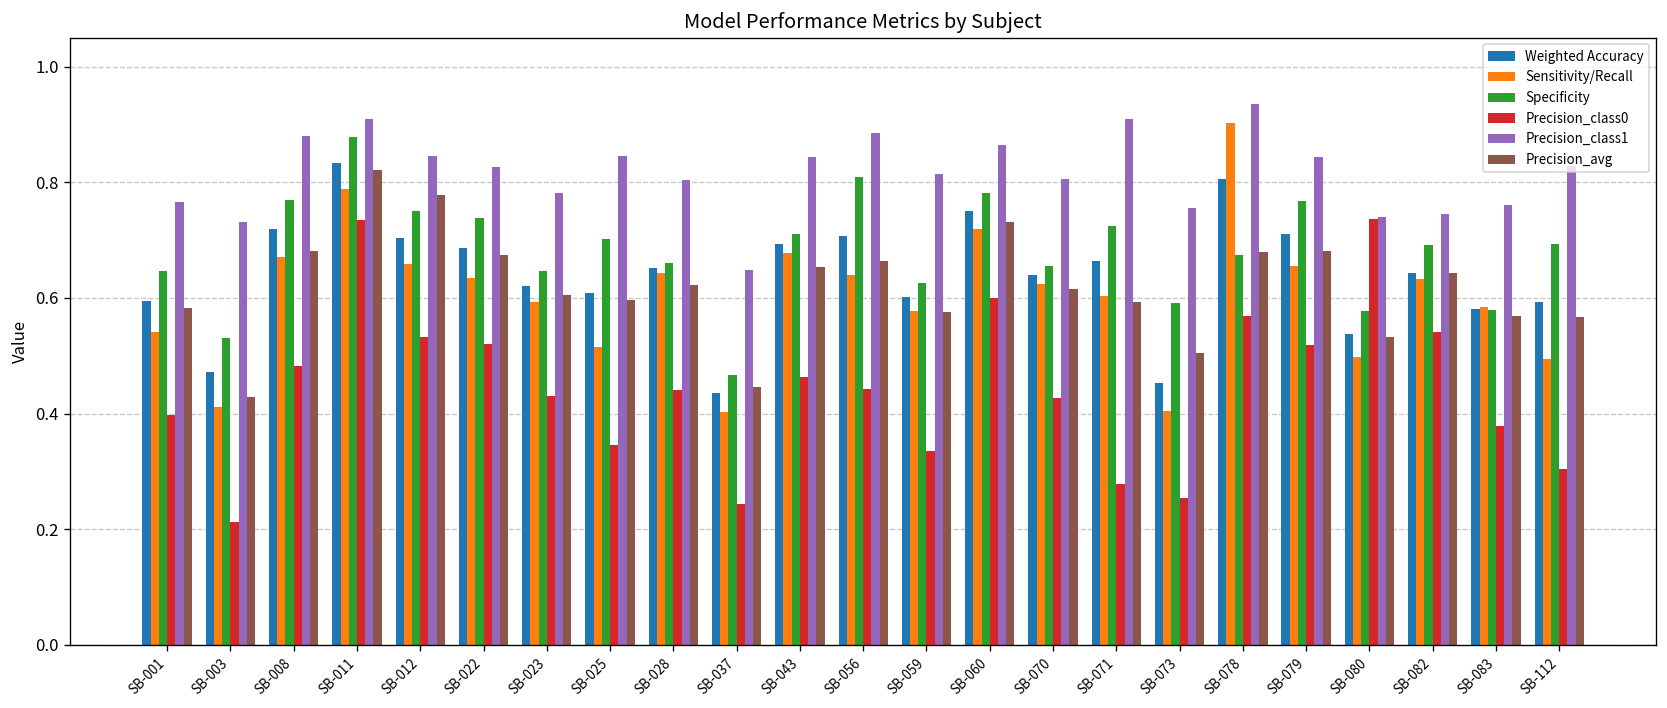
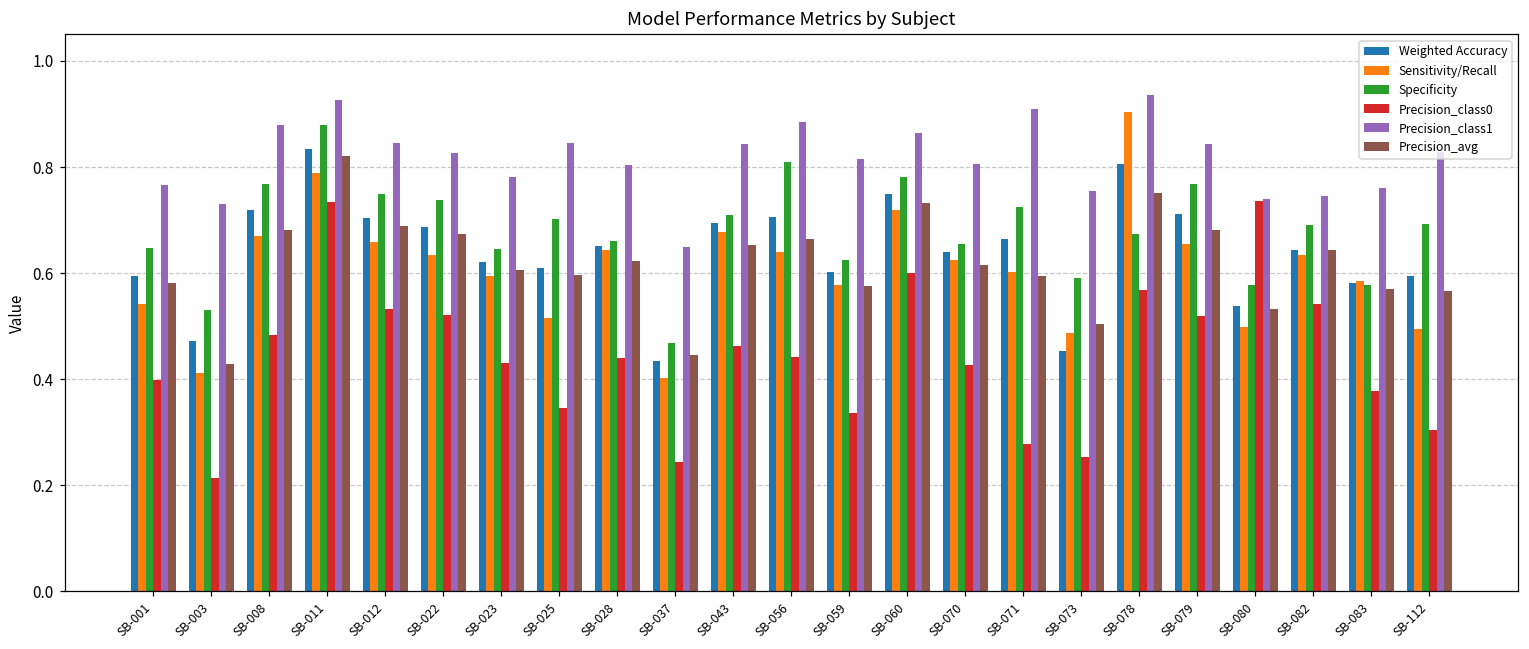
  {
    "Weighted Accuracy": {
      "SB-001": 0.59,
      "SB-003": 0.47,
      "SB-008": 0.72,
      "SB-011": 0.83,
      "SB-012": 0.70,
      "SB-022": 0.69,
      "SB-023": 0.62,
      "SB-025": 0.61,
      "SB-028": 0.65,
      "SB-037": 0.43,
      "SB-043": 0.69,
      "SB-056": 0.71,
      "SB-059": 0.60,
      "SB-060": 0.75,
      "SB-070": 0.64,
      "SB-071": 0.66,
      "SB-073": 0.45,
      "SB-078": 0.81,
      "SB-079": 0.71,
      "SB-080": 0.54,
      "SB-082": 0.64,
      "SB-083": 0.58,
      "SB-112": 0.59
    },
    "Sensitivity/Recall": {
      "SB-001": 0.54,
      "SB-003": 0.41,
      "SB-008": 0.67,
      "SB-011": 0.79,
      "SB-012": 0.66,
      "SB-022": 0.63,
      "SB-023": 0.59,
      "SB-025": 0.52,
      "SB-028": 0.64,
      "SB-037": 0.40,
      "SB-043": 0.68,
      "SB-056": 0.64,
      "SB-059": 0.58,
      "SB-060": 0.72,
      "SB-070": 0.62,
      "SB-071": 0.60,
-     "SB-073": 0.41,
+     "SB-073": 0.49,
      "SB-078": 0.90,
      "SB-079": 0.65,
      "SB-080": 0.50,
      "SB-082": 0.63,
      "SB-083": 0.58,
      "SB-112": 0.49
    },
    "Specificity": {
      "SB-001": 0.65,
      "SB-003": 0.53,
      "SB-008": 0.77,
      "SB-011": 0.88,
      "SB-012": 0.75,
      "SB-022": 0.74,
      "SB-023": 0.65,
      "SB-025": 0.70,
      "SB-028": 0.66,
      "SB-037": 0.47,
      "SB-043": 0.71,
      "SB-056": 0.81,
      "SB-059": 0.63,
      "SB-060": 0.78,
      "SB-070": 0.65,
      "SB-071": 0.73,
      "SB-073": 0.59,
      "SB-078": 0.67,
      "SB-079": 0.77,
      "SB-080": 0.58,
      "SB-082": 0.69,
      "SB-083": 0.58,
      "SB-112": 0.69
    },
    "Precision_class0": {
      "SB-001": 0.40,
      "SB-003": 0.21,
      "SB-008": 0.48,
      "SB-011": 0.73,
      "SB-012": 0.53,
      "SB-022": 0.52,
      "SB-023": 0.43,
      "SB-025": 0.35,
      "SB-028": 0.44,
      "SB-037": 0.24,
      "SB-043": 0.46,
      "SB-056": 0.44,
      "SB-059": 0.34,
      "SB-060": 0.60,
      "SB-070": 0.43,
      "SB-071": 0.28,
      "SB-073": 0.25,
      "SB-078": 0.57,
      "SB-079": 0.52,
      "SB-080": 0.74,
      "SB-082": 0.54,
      "SB-083": 0.38,
      "SB-112": 0.30
    },
    "Precision_class1": {
      "SB-001": 0.77,
      "SB-003": 0.73,
      "SB-008": 0.88,
-     "SB-011": 0.91,
+     "SB-011": 0.93,
      "SB-012": 0.85,
      "SB-022": 0.83,
      "SB-023": 0.78,
      "SB-025": 0.85,
      "SB-028": 0.80,
      "SB-037": 0.65,
      "SB-043": 0.84,
      "SB-056": 0.89,
      "SB-059": 0.81,
      "SB-060": 0.86,
      "SB-070": 0.81,
      "SB-071": 0.91,
      "SB-073": 0.75,
      "SB-078": 0.94,
      "SB-079": 0.84,
      "SB-080": 0.74,
      "SB-082": 0.74,
      "SB-083": 0.76,
      "SB-112": 0.83
    },
    "Precision_avg": {
      "SB-001": 0.58,
      "SB-003": 0.43,
      "SB-008": 0.68,
      "SB-011": 0.82,
-     "SB-012": 0.78,
+     "SB-012": 0.69,
      "SB-022": 0.67,
      "SB-023": 0.61,
      "SB-025": 0.60,
      "SB-028": 0.62,
      "SB-037": 0.45,
      "SB-043": 0.65,
      "SB-056": 0.66,
      "SB-059": 0.58,
      "SB-060": 0.73,
      "SB-070": 0.62,
      "SB-071": 0.59,
      "SB-073": 0.50,
-     "SB-078": 0.68,
+     "SB-078": 0.75,
      "SB-079": 0.68,
      "SB-080": 0.53,
      "SB-082": 0.64,
      "SB-083": 0.57,
      "SB-112": 0.57
    }
  }
